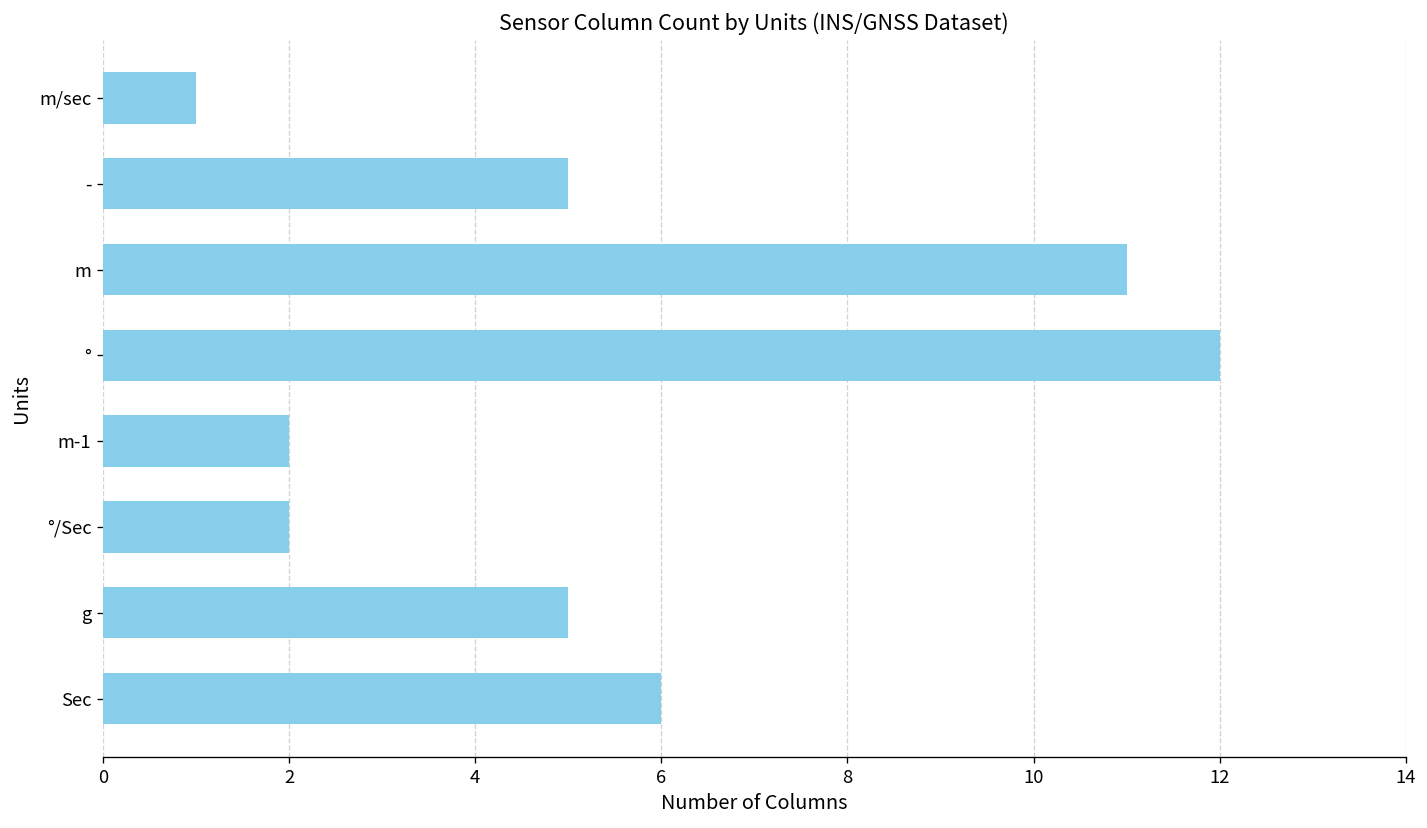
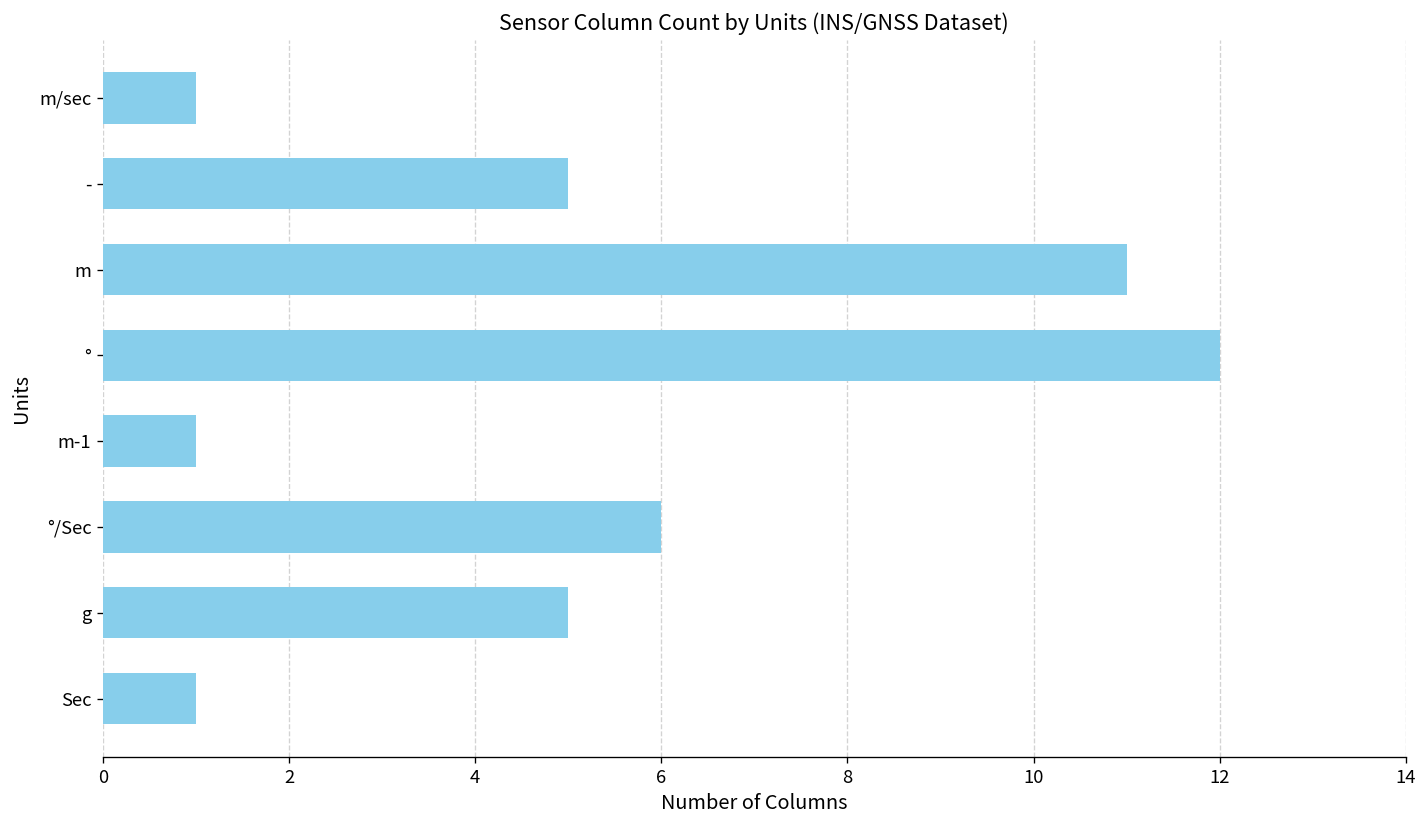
  {
    "m/sec": 1,
    "-": 5,
    "m": 11,
    "°": 12,
-   "m-1": 2,
-   "°/Sec": 2,
+   "m-1": 1,
+   "°/Sec": 6,
    "g": 5,
-   "Sec": 6
+   "Sec": 1
  }
